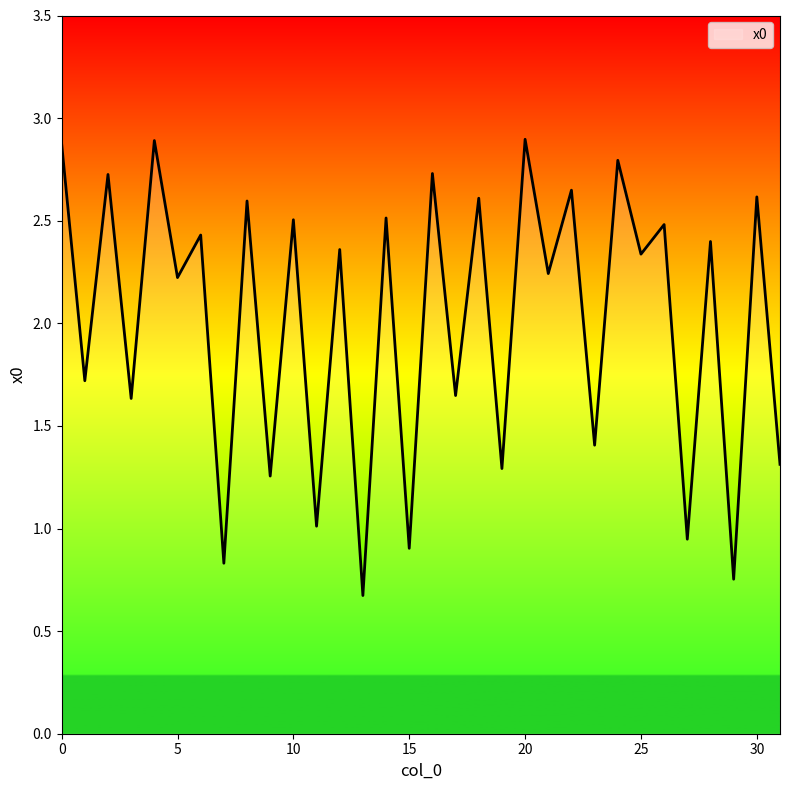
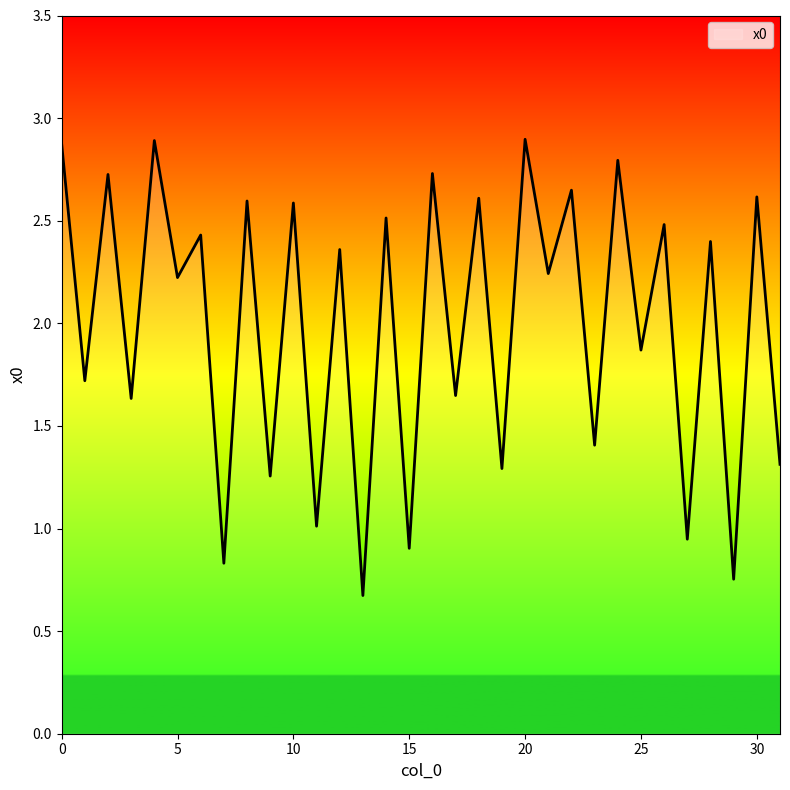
  {
    "0": 2.87,
    "5": 2.22,
-   "10": 2.50,
+   "10": 2.59,
    "15": 0.90,
    "20": 2.90,
-   "25": 2.34,
+   "25": 1.87,
    "30": 2.62
  }
